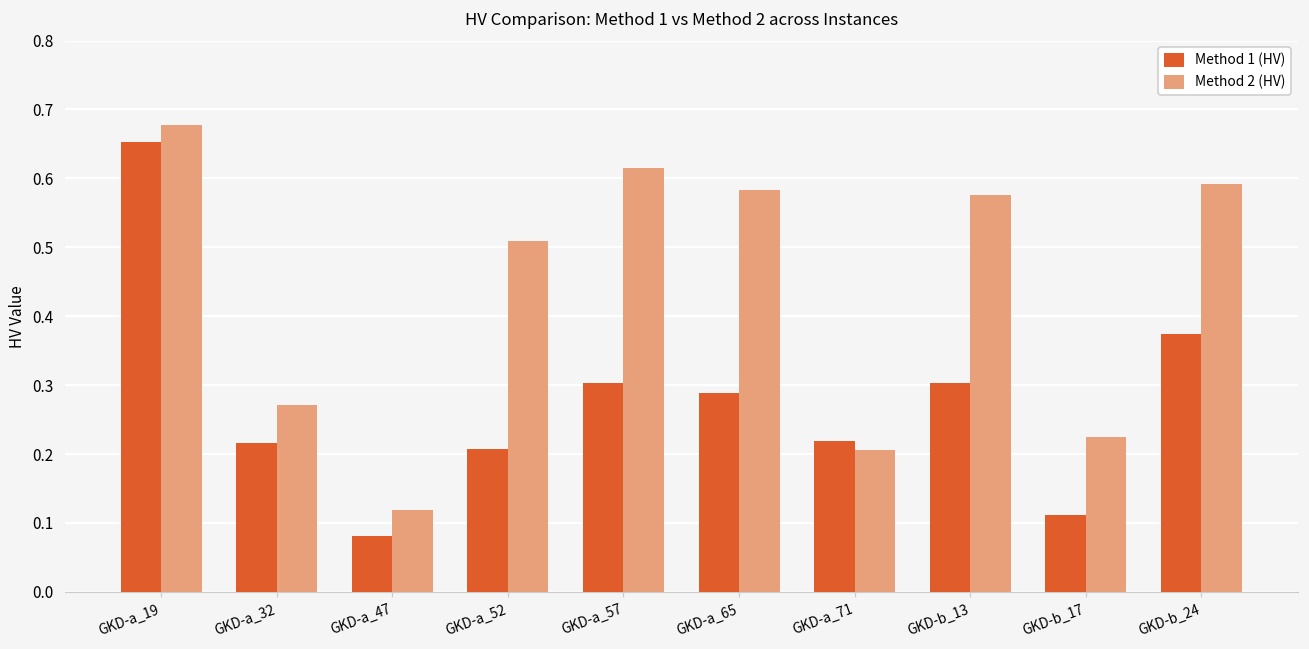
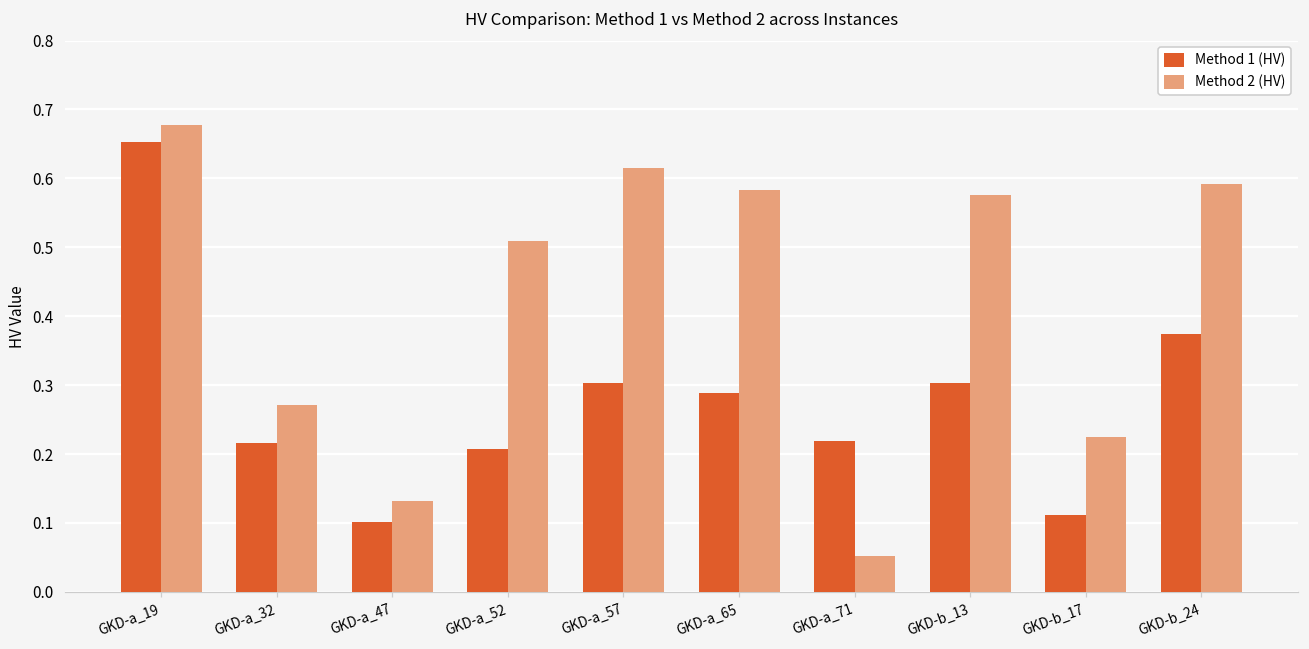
  {
    "Method 1 (HV)": {
      "GKD-a_19": 0.65,
      "GKD-a_32": 0.22,
-     "GKD-a_47": 0.08,
+     "GKD-a_47": 0.10,
      "GKD-a_52": 0.21,
      "GKD-a_57": 0.30,
      "GKD-a_65": 0.29,
      "GKD-a_71": 0.22,
      "GKD-b_13": 0.30,
      "GKD-b_17": 0.11,
      "GKD-b_24": 0.37
    },
    "Method 2 (HV)": {
      "GKD-a_19": 0.68,
      "GKD-a_32": 0.27,
-     "GKD-a_47": 0.12,
+     "GKD-a_47": 0.13,
      "GKD-a_52": 0.51,
      "GKD-a_57": 0.61,
      "GKD-a_65": 0.58,
-     "GKD-a_71": 0.21,
+     "GKD-a_71": 0.05,
      "GKD-b_13": 0.58,
      "GKD-b_17": 0.23,
      "GKD-b_24": 0.59
    }
  }
